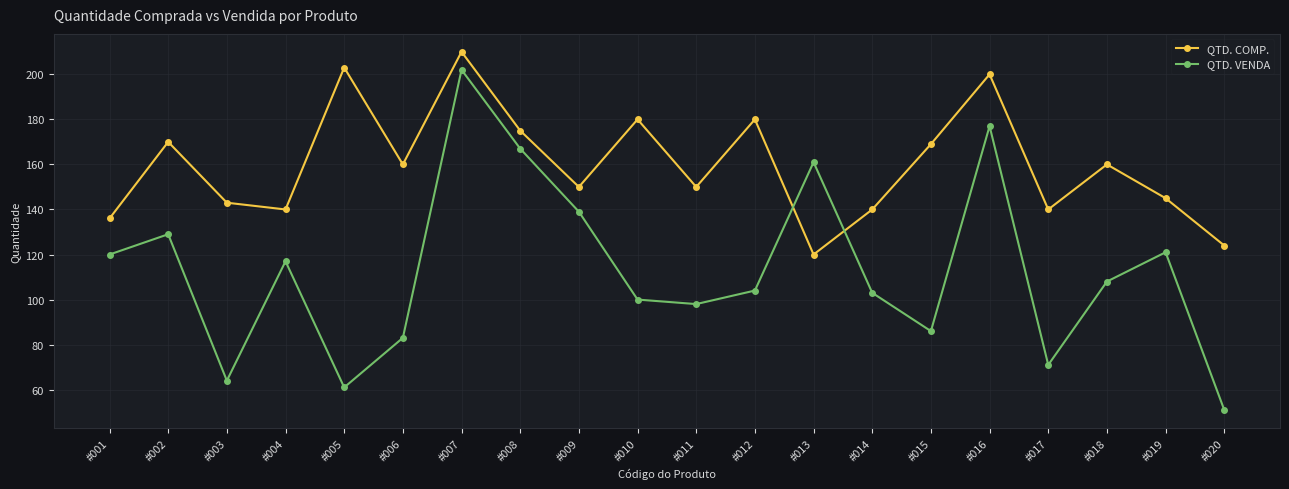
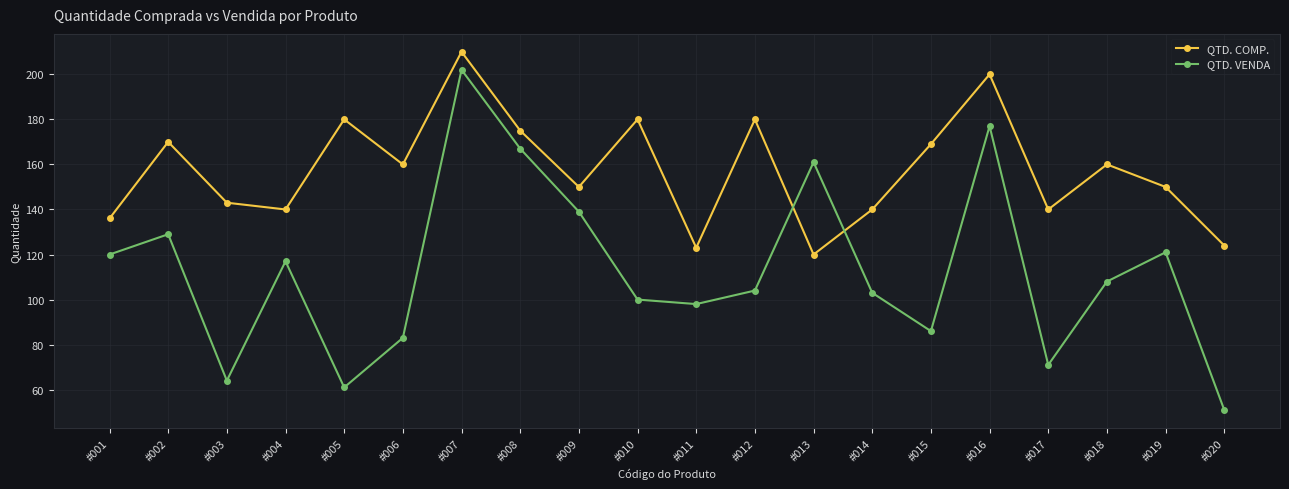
  {
    "QTD. COMP.": {
      "#001": 136,
      "#002": 170,
      "#003": 143,
      "#004": 140,
-     "#005": 203,
+     "#005": 180,
      "#006": 160,
      "#007": 210,
      "#008": 175,
      "#009": 150,
      "#010": 180,
-     "#011": 150,
+     "#011": 123,
      "#012": 180,
      "#013": 120,
      "#014": 140,
      "#015": 169,
      "#016": 200,
      "#017": 140,
      "#018": 160,
-     "#019": 145,
+     "#019": 150,
      "#020": 124
    },
    "QTD. VENDA": {
      "#001": 120,
      "#002": 129,
      "#003": 64,
      "#004": 117,
      "#005": 61,
      "#006": 83,
      "#007": 202,
      "#008": 167,
      "#009": 139,
      "#010": 100,
      "#011": 98,
      "#012": 104,
      "#013": 161,
      "#014": 103,
      "#015": 86,
      "#016": 177,
      "#017": 71,
      "#018": 108,
      "#019": 121,
      "#020": 51
    }
  }
